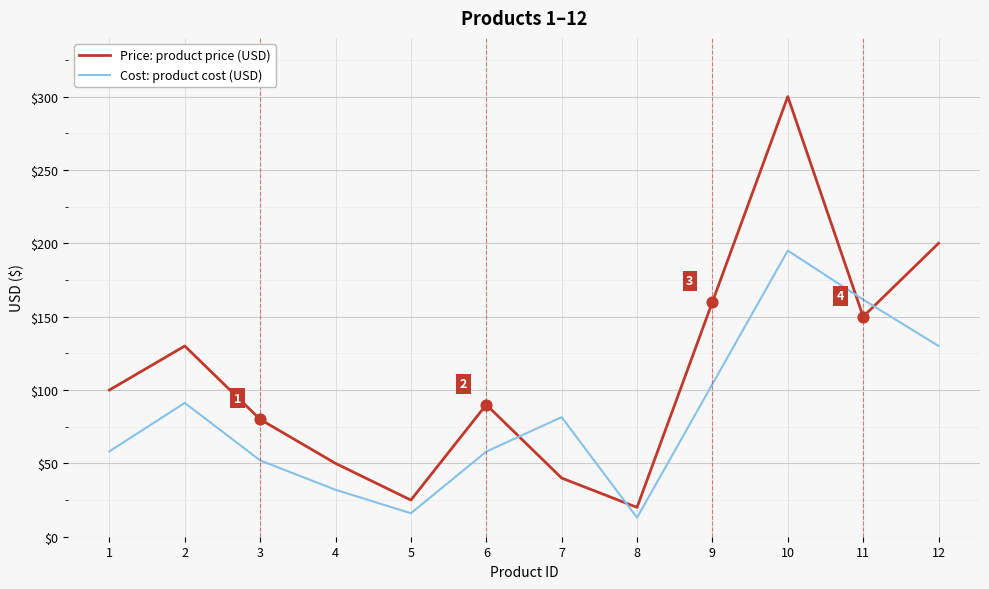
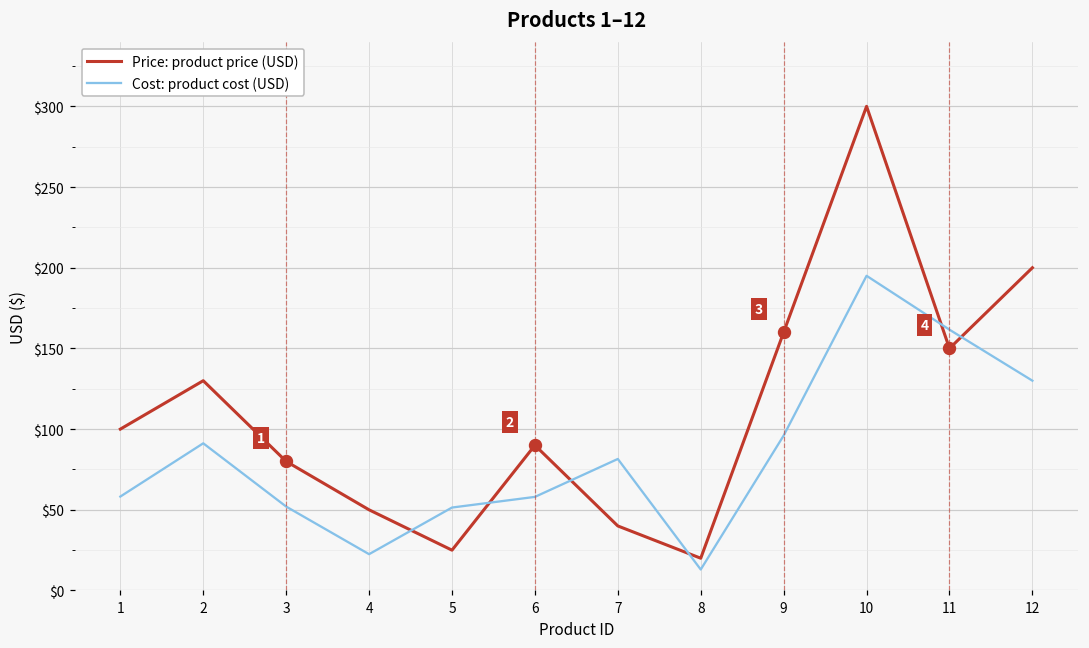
  {
    "Cost: product cost (USD)": {
      "1": "$58",
      "2": "$91",
      "3": "$52",
-     "4": "$32",
-     "5": "$16",
+     "4": "$23",
+     "5": "$51",
      "6": "$58",
      "7": "$82",
      "8": "$13",
-     "9": "$104",
+     "9": "$96",
      "10": "$195",
      "12": "$130"
    }
  }
